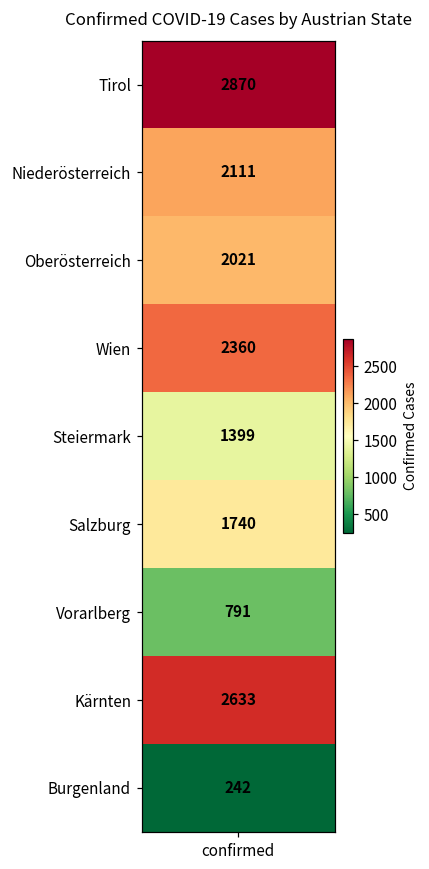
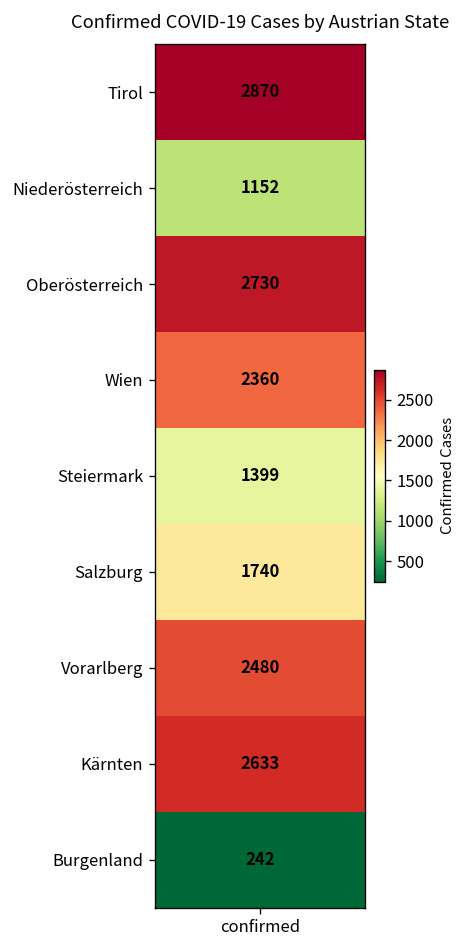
  {
    "Tirol": {
      "confirmed": 2870
    },
    "Niederösterreich": {
-     "confirmed": 2111
+     "confirmed": 1152
    },
    "Oberösterreich": {
-     "confirmed": 2021
+     "confirmed": 2730
    },
    "Wien": {
      "confirmed": 2360
    },
    "Steiermark": {
      "confirmed": 1399
    },
    "Salzburg": {
      "confirmed": 1740
    },
    "Vorarlberg": {
-     "confirmed": 791
+     "confirmed": 2480
    },
    "Kärnten": {
      "confirmed": 2633
    },
    "Burgenland": {
      "confirmed": 242
    }
  }
